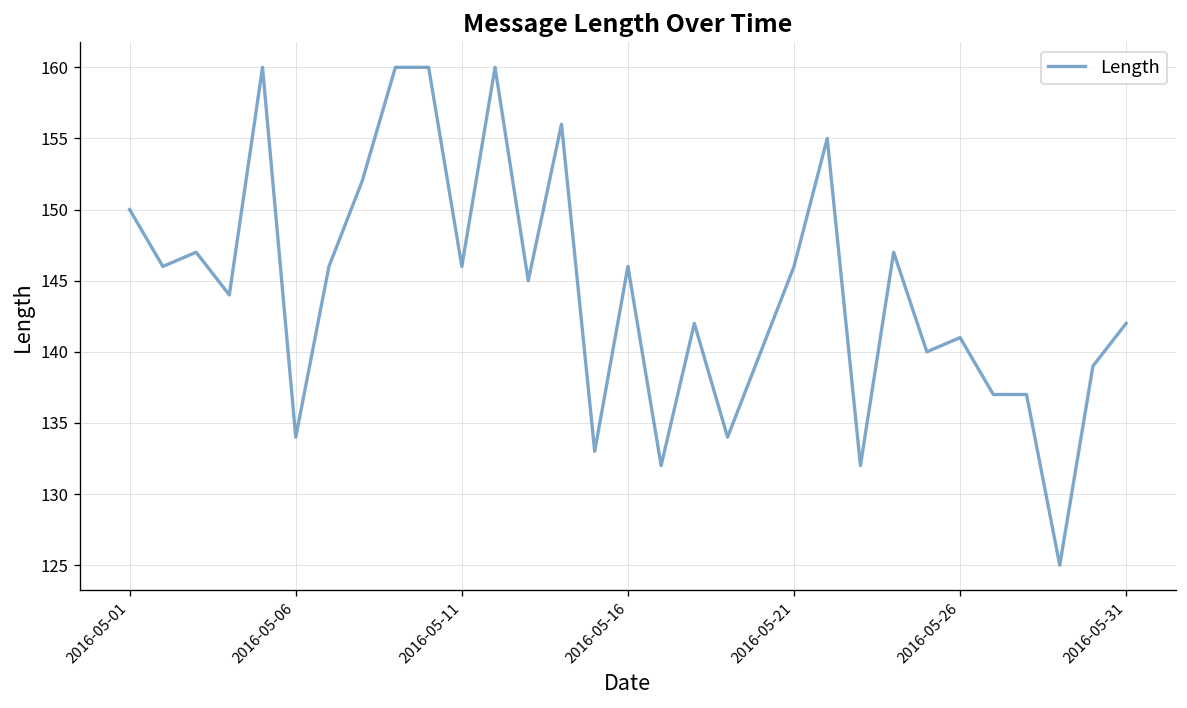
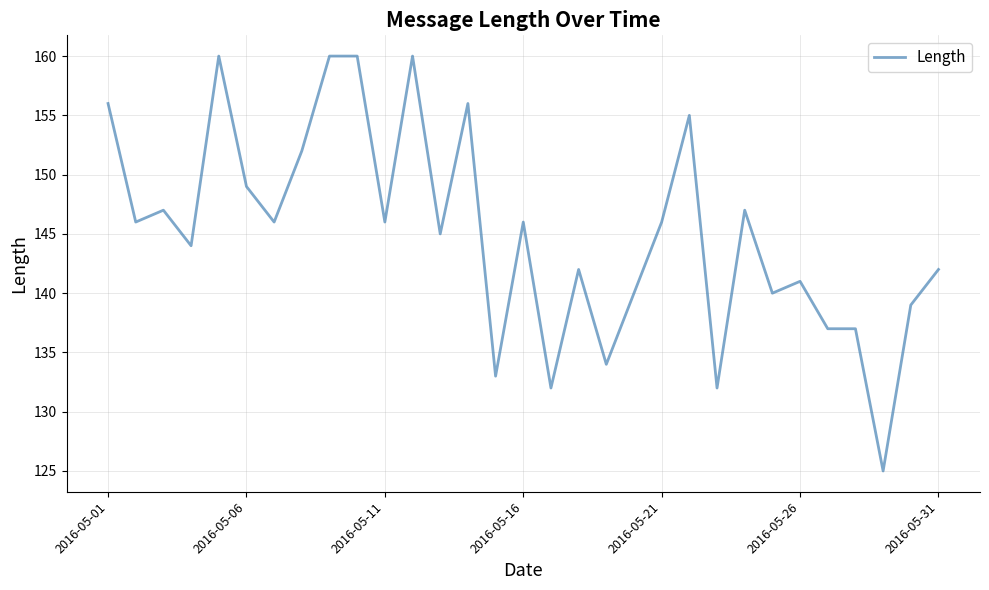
  {
-   "2016-05-01": 150,
-   "2016-05-06": 134,
+   "2016-05-01": 156,
+   "2016-05-06": 149,
    "2016-05-11": 146,
    "2016-05-16": 146,
    "2016-05-21": 146,
    "2016-05-26": 141,
    "2016-05-31": 142
  }
